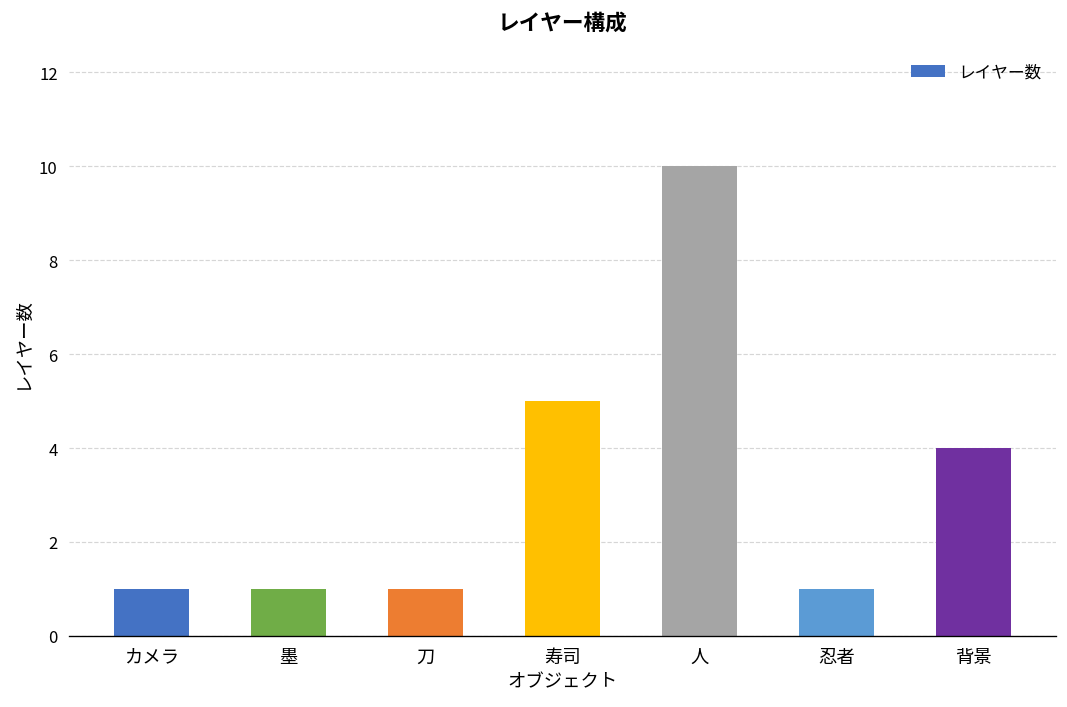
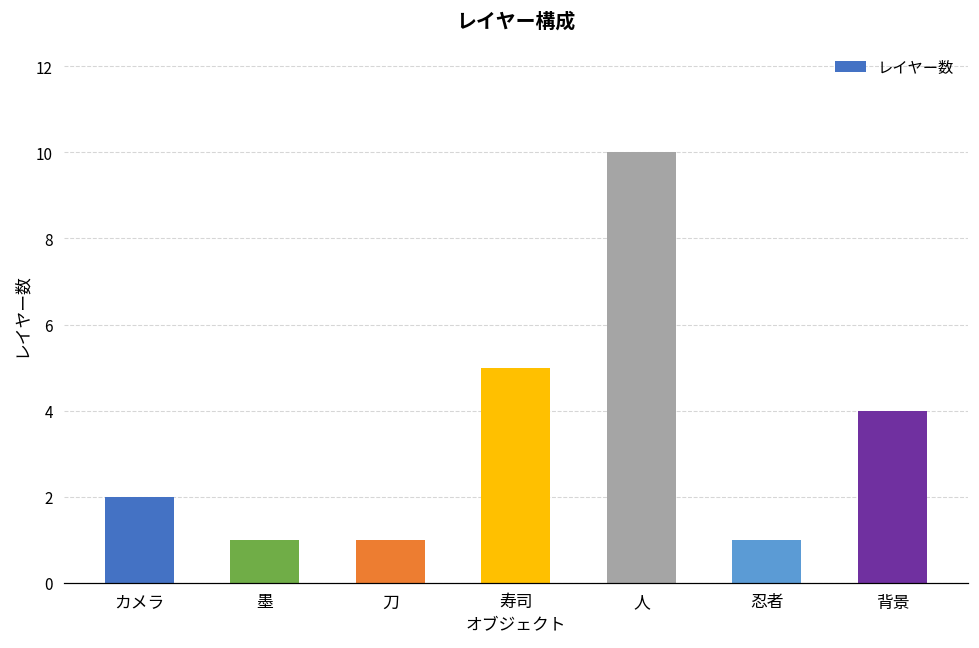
  {
-   "カメラ": 1,
+   "カメラ": 2,
    "墨": 1,
    "刀": 1,
    "寿司": 5,
    "人": 10,
    "忍者": 1,
    "背景": 4
  }
